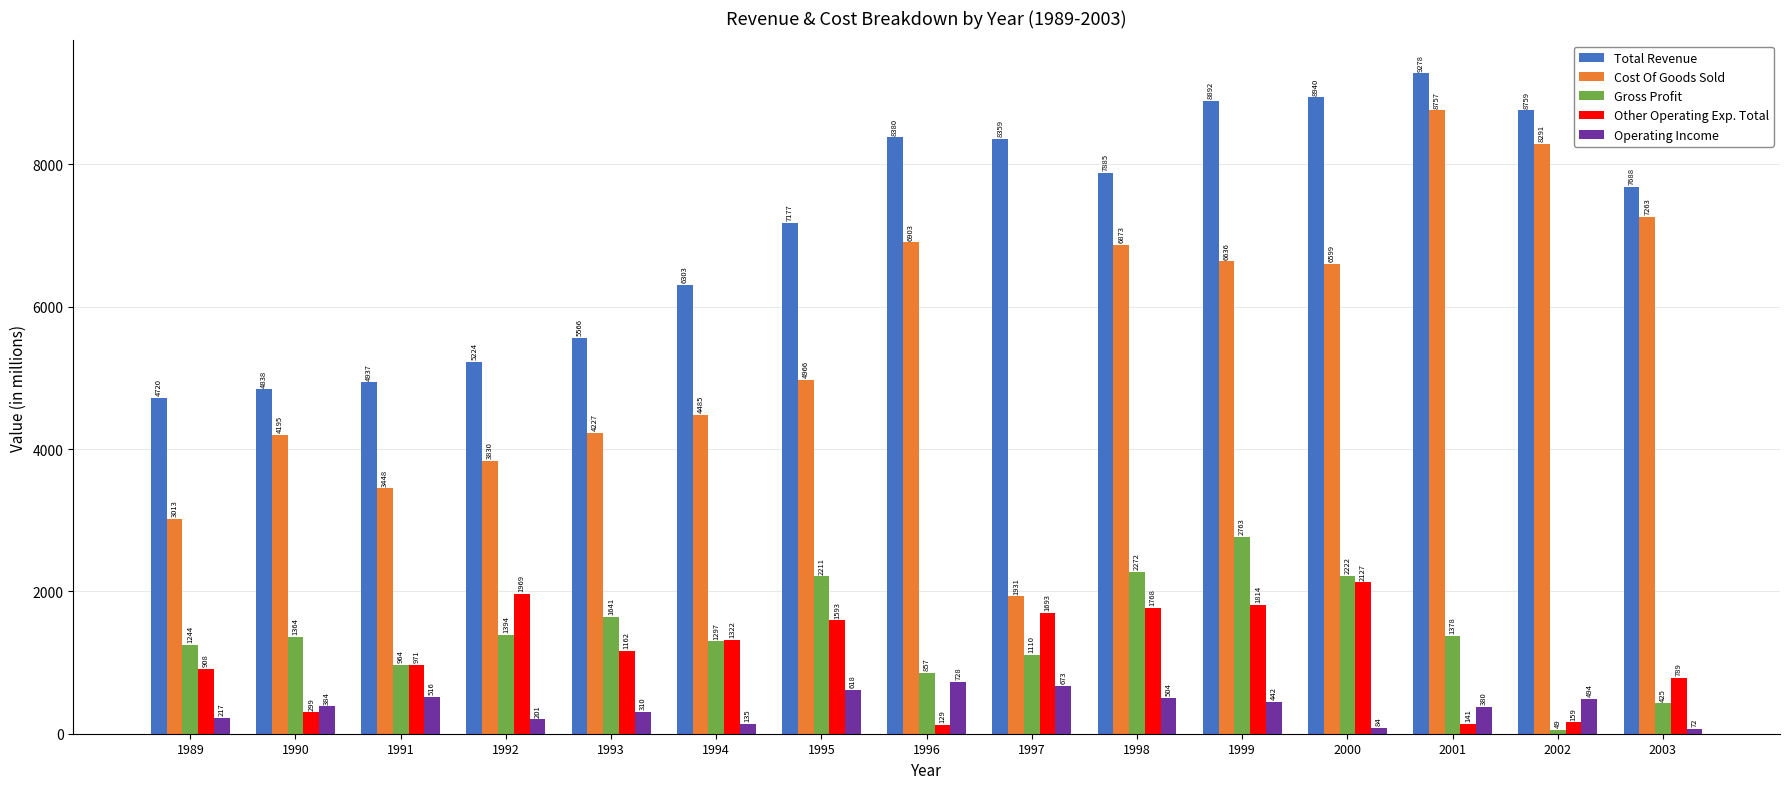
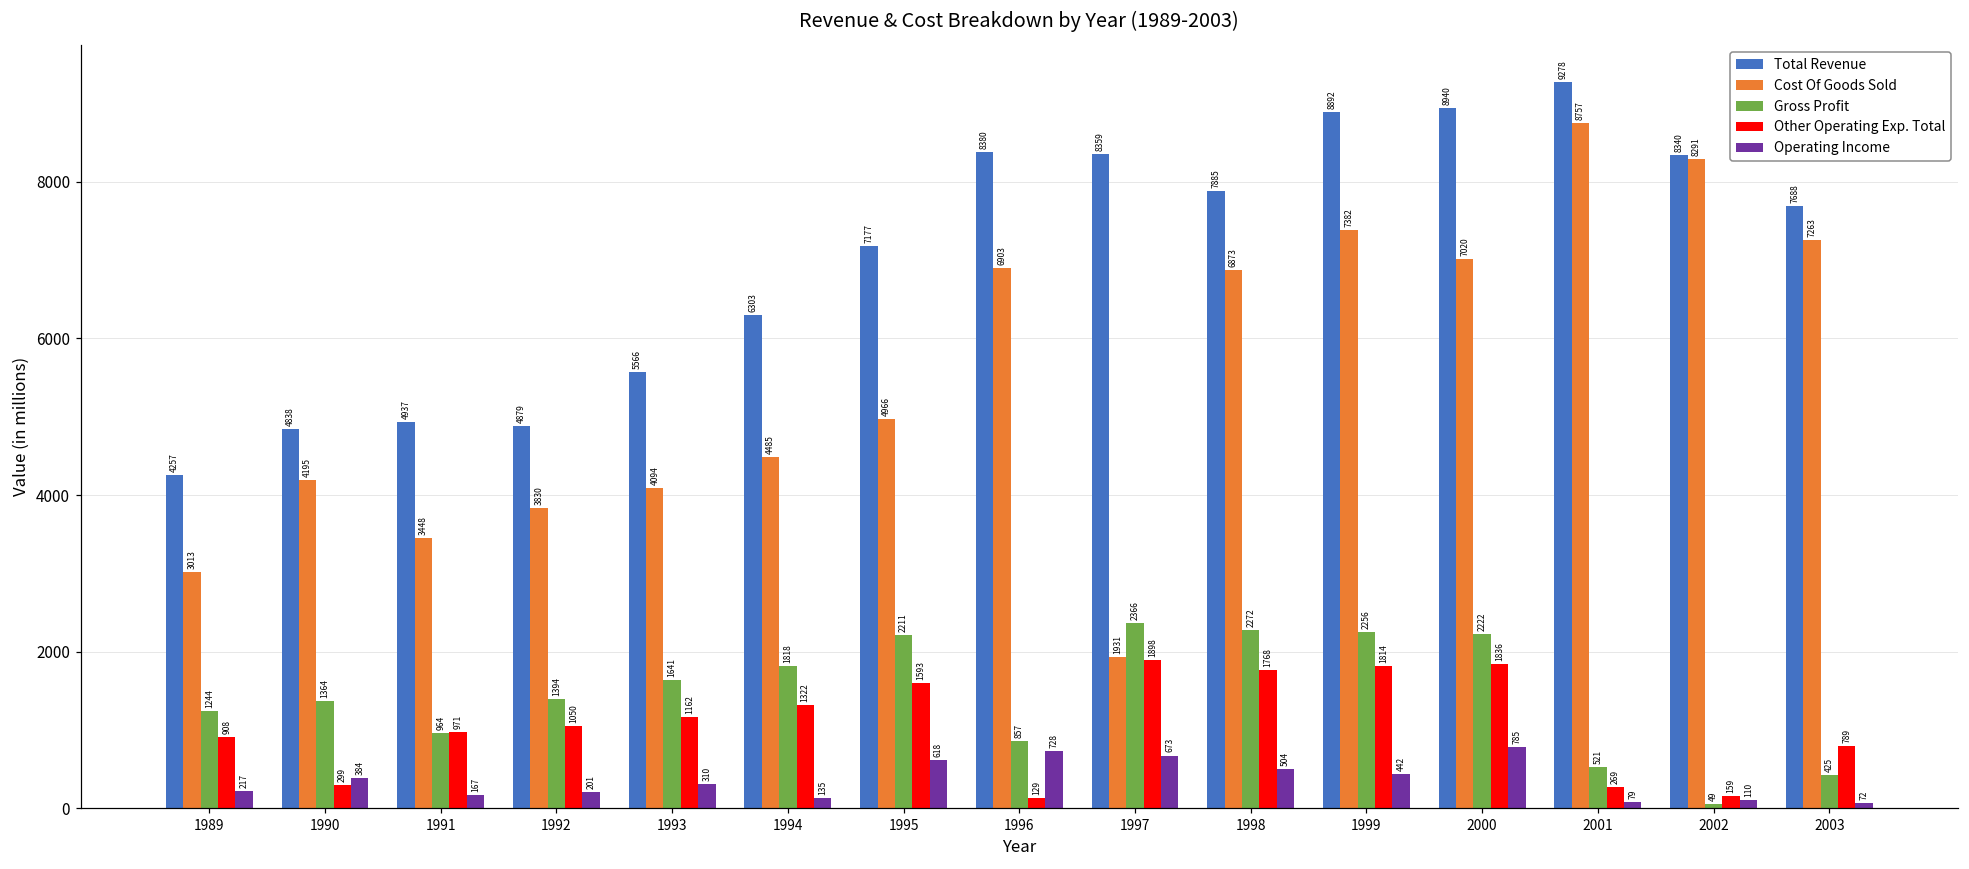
  {
    "Total Revenue": {
-     "1989": 4720,
+     "1989": 4257,
      "1990": 4838,
      "1991": 4937,
-     "1992": 5224,
+     "1992": 4879,
      "1993": 5566,
      "1994": 6303,
      "1995": 7177,
      "1996": 8380,
      "1997": 8359,
      "1998": 7885,
      "1999": 8892,
      "2000": 8940,
      "2001": 9278,
-     "2002": 8759,
+     "2002": 8340,
      "2003": 7688
    },
    "Cost Of Goods Sold": {
      "1989": 3013,
      "1990": 4195,
      "1991": 3448,
      "1992": 3830,
-     "1993": 4227,
+     "1993": 4094,
      "1994": 4485,
      "1995": 4966,
      "1996": 6903,
      "1997": 1931,
      "1998": 6873,
-     "1999": 6636,
-     "2000": 6599,
+     "1999": 7382,
+     "2000": 7020,
      "2001": 8757,
      "2002": 8291,
      "2003": 7263
    },
    "Gross Profit": {
      "1989": 1244,
      "1990": 1364,
      "1991": 964,
      "1992": 1394,
      "1993": 1641,
-     "1994": 1297,
+     "1994": 1818,
      "1995": 2211,
      "1996": 857,
-     "1997": 1110,
+     "1997": 2366,
      "1998": 2272,
-     "1999": 2763,
+     "1999": 2256,
      "2000": 2222,
-     "2001": 1378,
+     "2001": 521,
      "2002": 49,
      "2003": 425
    },
    "Other Operating Exp. Total": {
      "1989": 908,
      "1990": 299,
      "1991": 971,
-     "1992": 1969,
+     "1992": 1050,
      "1993": 1162,
      "1994": 1322,
      "1995": 1593,
      "1996": 129,
-     "1997": 1693,
+     "1997": 1898,
      "1998": 1768,
      "1999": 1814,
-     "2000": 2127,
-     "2001": 141,
+     "2000": 1836,
+     "2001": 269,
      "2002": 159,
      "2003": 789
    },
    "Operating Income": {
      "1989": 217,
      "1990": 384,
-     "1991": 516,
+     "1991": 167,
      "1992": 201,
      "1993": 310,
      "1994": 135,
      "1995": 618,
      "1996": 728,
      "1997": 673,
      "1998": 504,
      "1999": 442,
-     "2000": 84,
-     "2001": 380,
-     "2002": 494,
+     "2000": 785,
+     "2001": 79,
+     "2002": 110,
      "2003": 72
    }
  }
